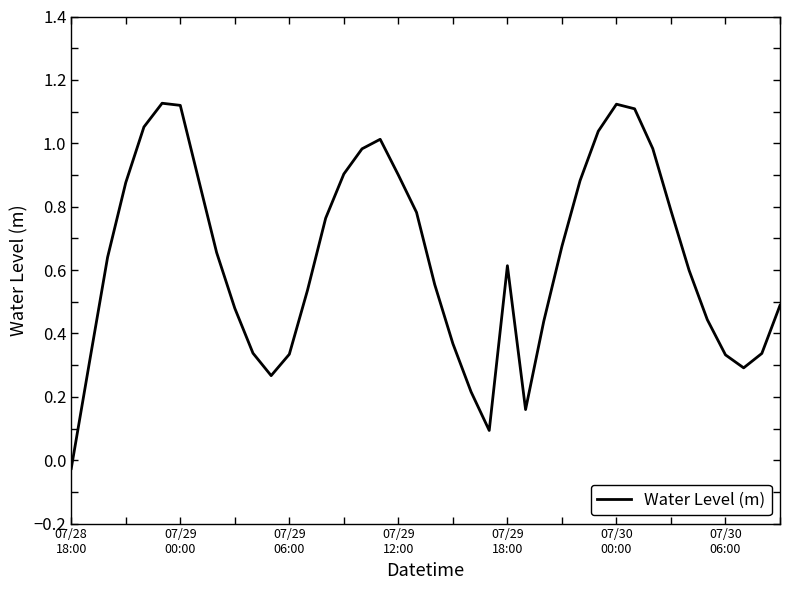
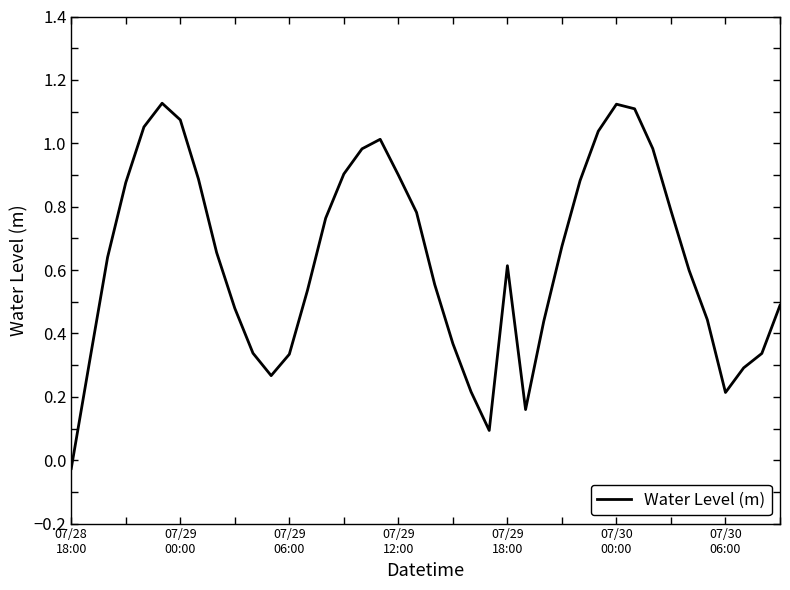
  {
    "07/28 18:00": -0.03,
-   "07/29 00:00": 1.12,
+   "07/29 00:00": 1.07,
    "07/29 06:00": 0.33,
    "07/29 12:00": 0.90,
    "07/29 18:00": 0.61,
    "07/30 00:00": 1.12,
-   "07/30 06:00": 0.33
+   "07/30 06:00": 0.21
  }
